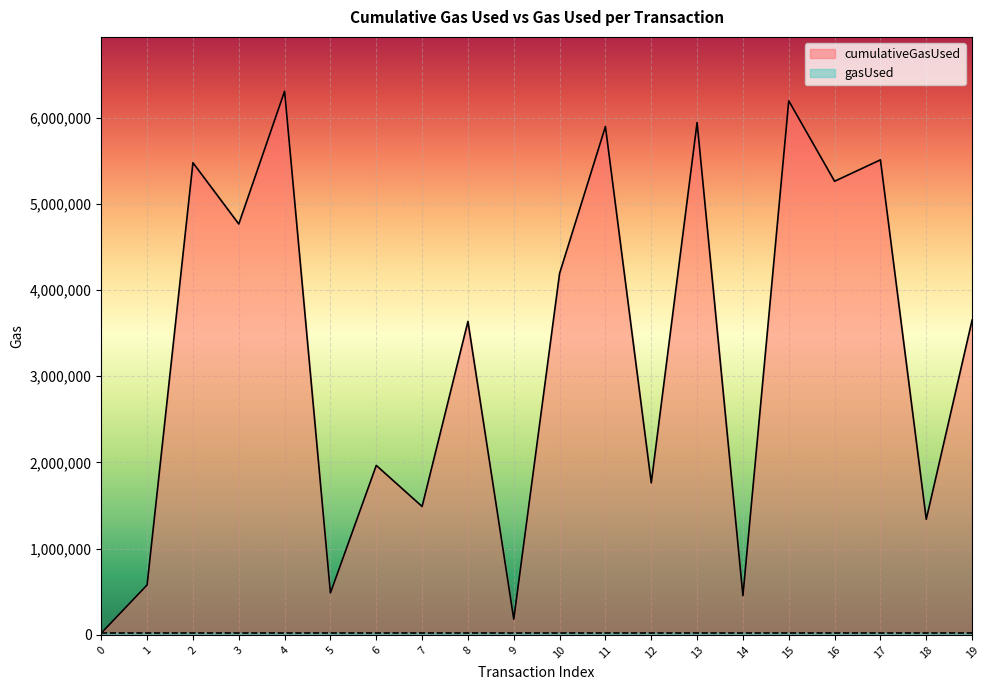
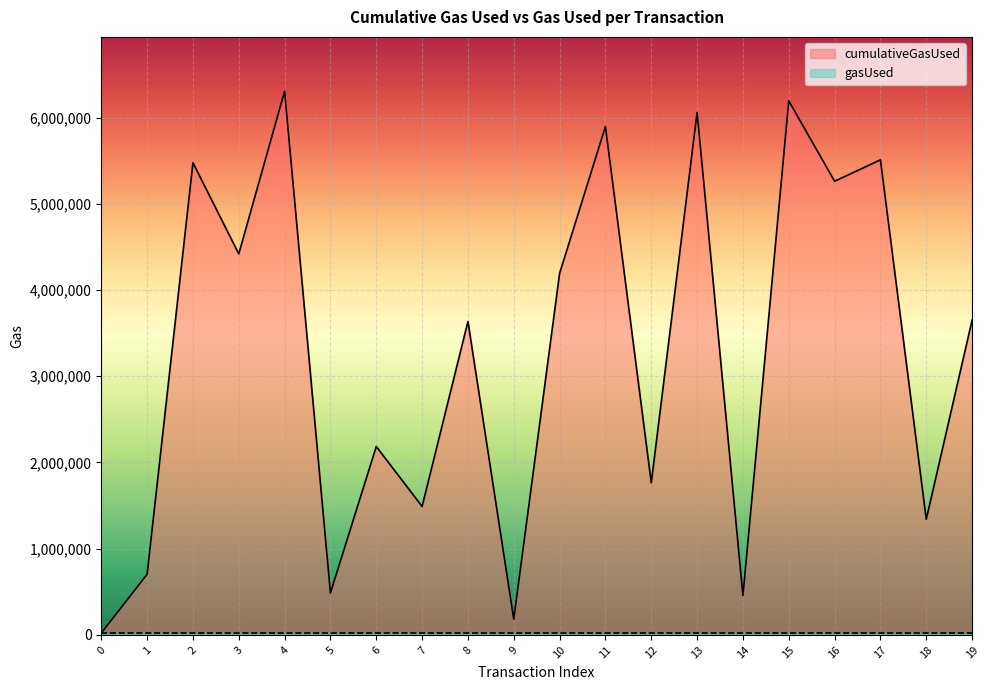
  {
    "cumulativeGasUsed": {
-     "1": "600,000",
+     "1": "700,000",
      "2": "5,500,000",
-     "3": "4,800,000",
+     "3": "4,400,000",
      "4": "6,300,000",
      "5": "500,000",
-     "6": "2,000,000",
+     "6": "2,200,000",
      "7": "1,500,000",
      "8": "3,600,000",
      "9": "200,000",
      "10": "4,200,000",
      "11": "5,900,000",
      "12": "1,800,000",
-     "13": "5,900,000",
+     "13": "6,100,000",
      "14": "500,000",
      "15": "6,200,000",
      "16": "5,300,000",
      "17": "5,500,000",
      "18": "1,300,000",
      "19": "3,700,000"
    },
    "gasUsed": {
      "1": "0",
      "2": "0",
      "3": "0",
      "4": "0",
      "5": "0",
      "6": "0",
      "7": "0",
      "8": "0",
      "9": "0",
      "10": "0",
      "11": "0",
      "12": "0",
      "13": "0",
      "14": "0",
      "15": "0",
      "16": "0",
      "17": "0",
      "18": "0",
      "19": "0"
    }
  }
